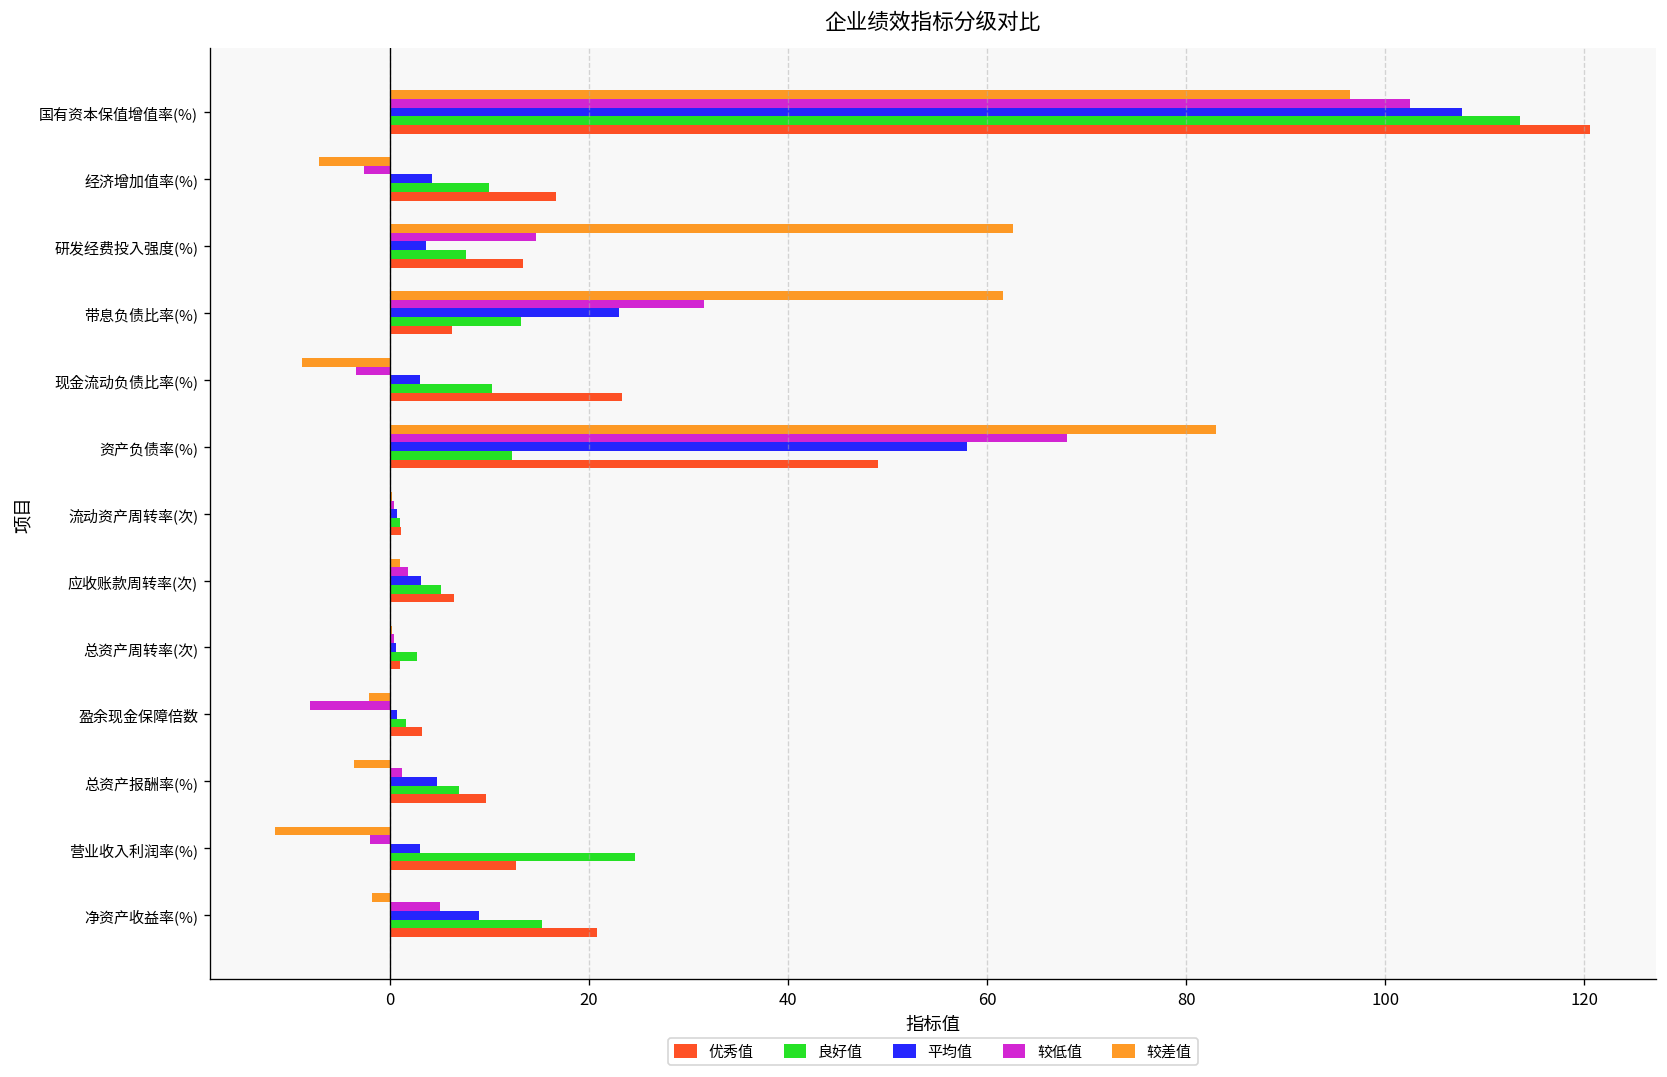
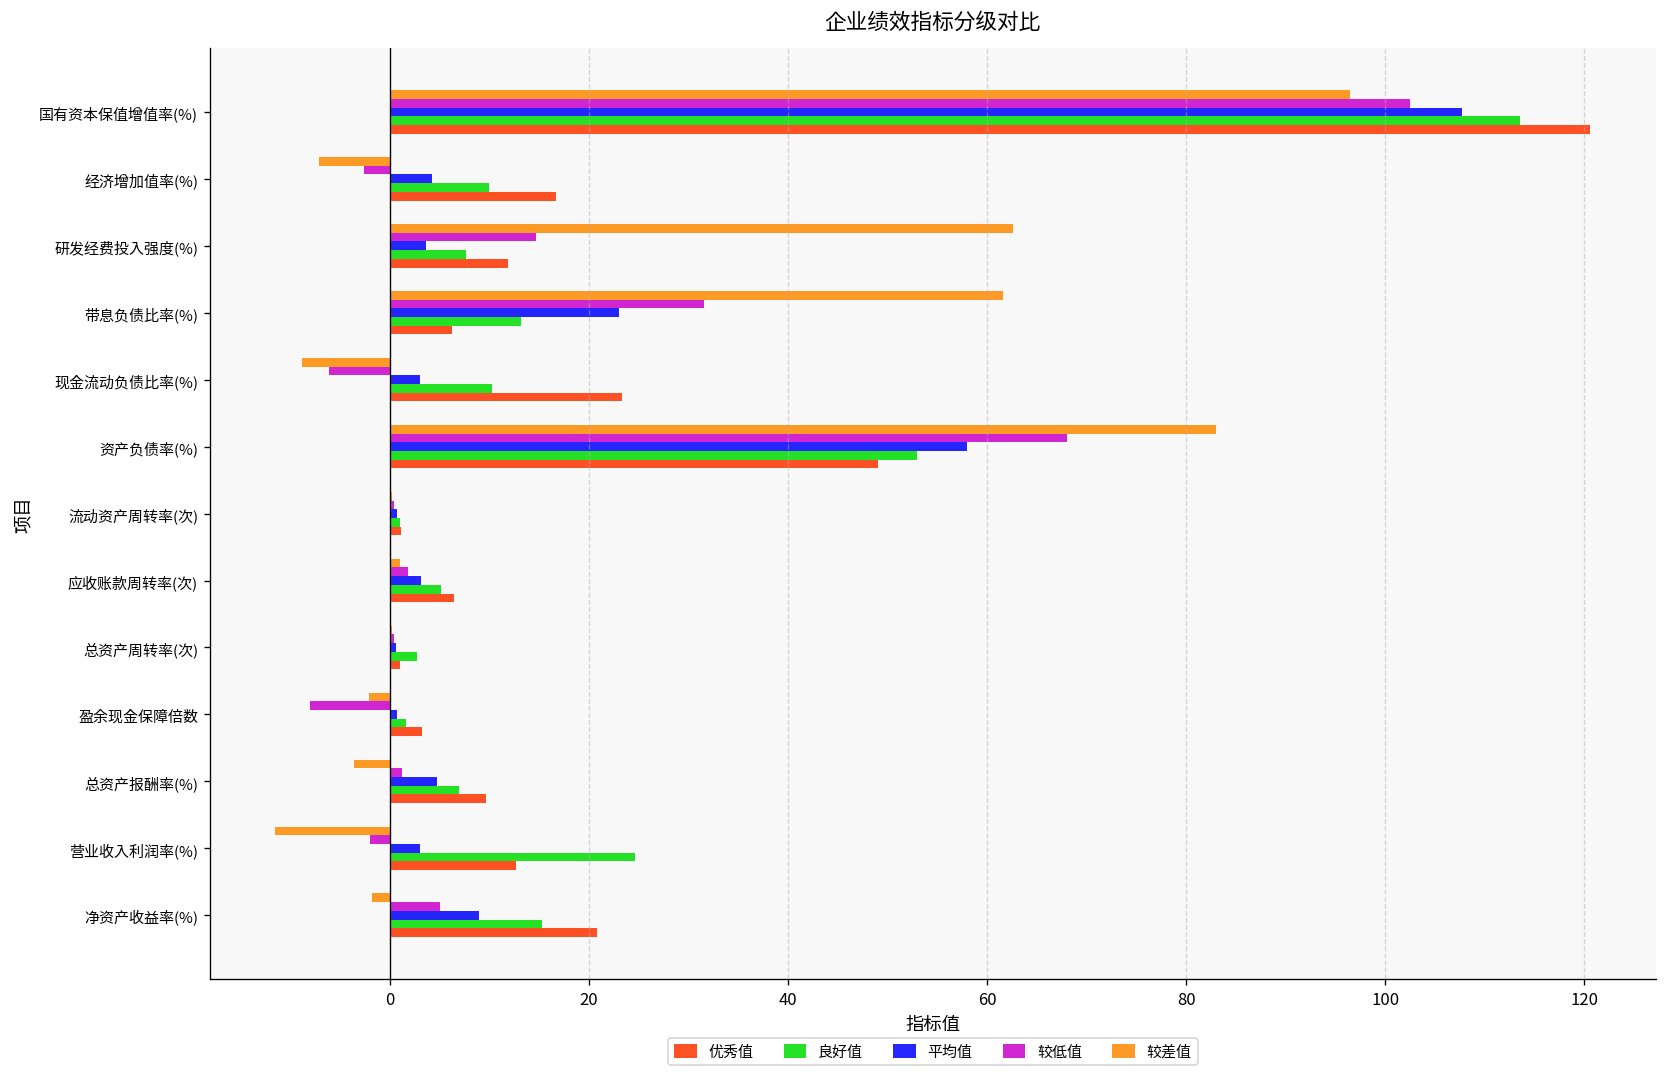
  {
    "优秀值": {
      "国有资本保值增值率(%)": 121,
      "经济增加值率(%)": 17,
-     "研发经费投入强度(%)": 13,
+     "研发经费投入强度(%)": 12,
      "带息负债比率(%)": 6,
      "现金流动负债比率(%)": 23,
      "资产负债率(%)": 49,
      "流动资产周转率(次)": 1,
      "应收账款周转率(次)": 6,
      "总资产周转率(次)": 1,
      "盈余现金保障倍数": 3,
      "总资产报酬率(%)": 10,
      "营业收入利润率(%)": 13,
      "净资产收益率(%)": 21
    },
    "良好值": {
      "国有资本保值增值率(%)": 114,
      "经济增加值率(%)": 10,
      "研发经费投入强度(%)": 8,
      "带息负债比率(%)": 13,
      "现金流动负债比率(%)": 10,
-     "资产负债率(%)": 12,
+     "资产负债率(%)": 53,
      "流动资产周转率(次)": 1,
      "应收账款周转率(次)": 5,
      "总资产周转率(次)": 3,
      "盈余现金保障倍数": 2,
      "总资产报酬率(%)": 7,
      "营业收入利润率(%)": 25,
      "净资产收益率(%)": 15
    },
    "平均值": {
      "国有资本保值增值率(%)": 108,
      "经济增加值率(%)": 4,
      "研发经费投入强度(%)": 4,
      "带息负债比率(%)": 23,
      "现金流动负债比率(%)": 3,
      "资产负债率(%)": 58,
      "流动资产周转率(次)": 1,
      "应收账款周转率(次)": 3,
      "总资产周转率(次)": 1,
      "盈余现金保障倍数": 1,
      "总资产报酬率(%)": 5,
      "营业收入利润率(%)": 3,
      "净资产收益率(%)": 9
    },
    "较低值": {
      "国有资本保值增值率(%)": 103,
      "经济增加值率(%)": -3,
      "研发经费投入强度(%)": 15,
      "带息负债比率(%)": 32,
-     "现金流动负债比率(%)": -3,
+     "现金流动负债比率(%)": -6,
      "资产负债率(%)": 68,
      "流动资产周转率(次)": 0,
      "应收账款周转率(次)": 2,
      "总资产周转率(次)": 0,
      "盈余现金保障倍数": -8,
      "总资产报酬率(%)": 1,
      "营业收入利润率(%)": -2,
      "净资产收益率(%)": 5
    },
    "较差值": {
      "国有资本保值增值率(%)": 97,
      "经济增加值率(%)": -7,
      "研发经费投入强度(%)": 63,
      "带息负债比率(%)": 62,
      "现金流动负债比率(%)": -9,
      "资产负债率(%)": 83,
      "应收账款周转率(次)": 1,
      "盈余现金保障倍数": -2,
      "总资产报酬率(%)": -4,
      "营业收入利润率(%)": -12,
      "净资产收益率(%)": -2
    }
  }
